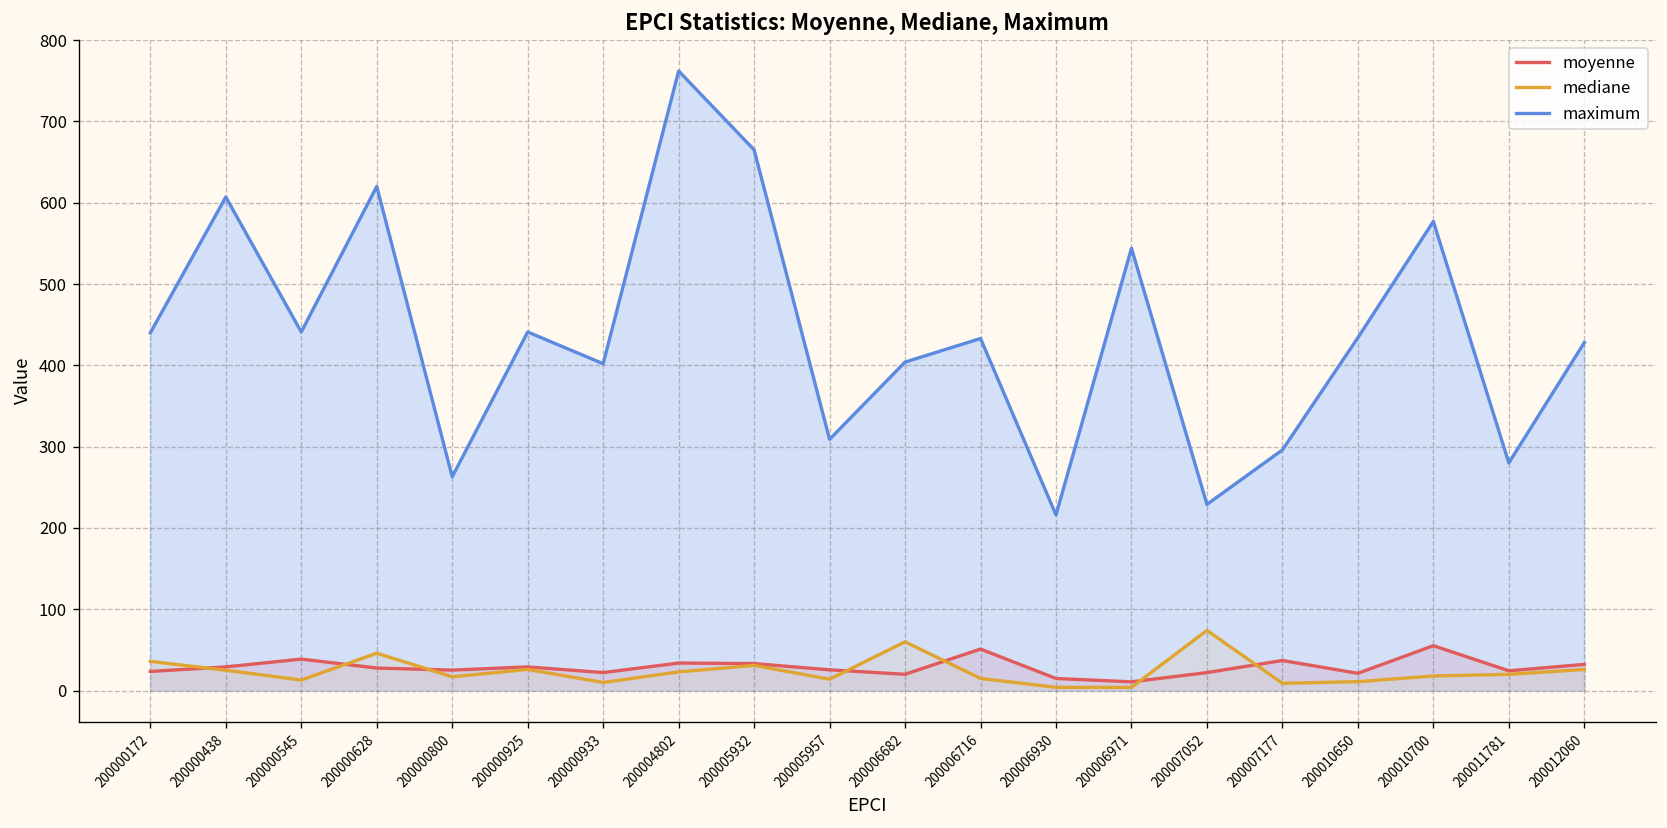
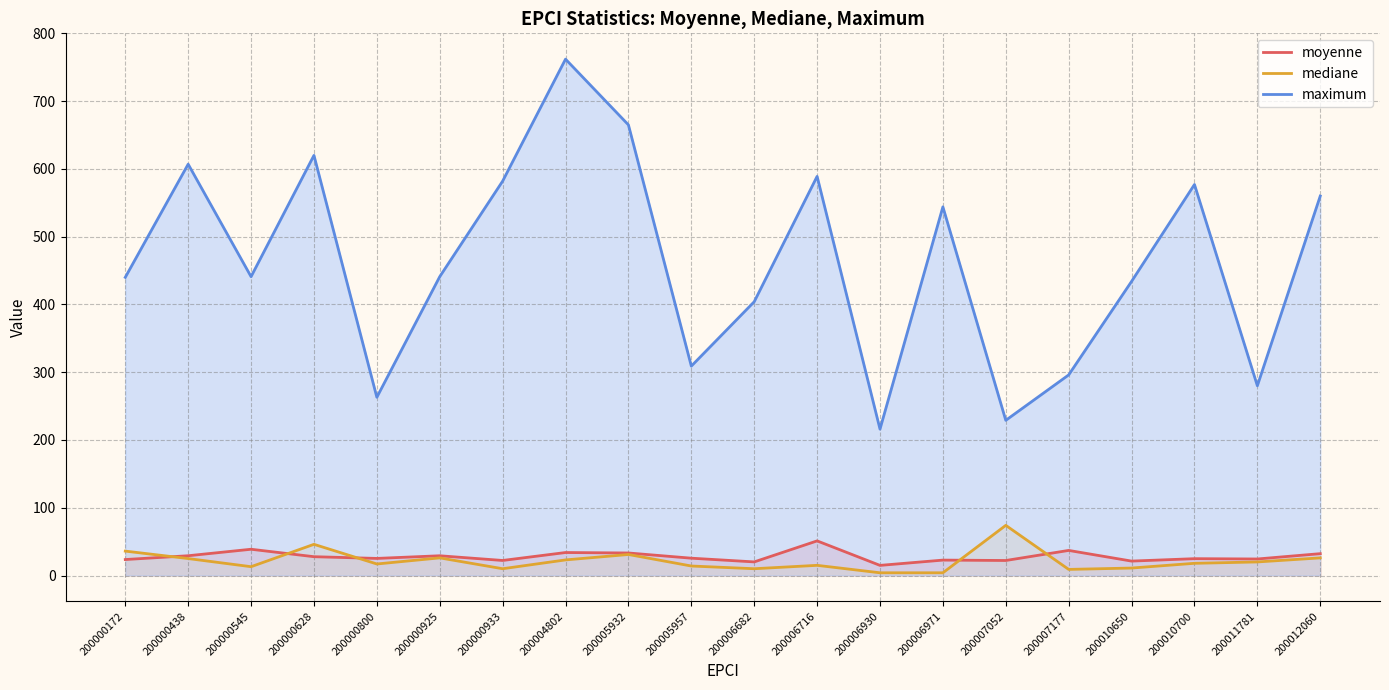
  {
    "moyenne": {
      "200000172": 20,
      "200000438": 30,
      "200000545": 40,
      "200000628": 30,
      "200000800": 30,
      "200000933": 20,
      "200004802": 30,
      "200005957": 30,
      "200006682": 20,
      "200006716": 50,
      "200006930": 10,
-     "200006971": 10,
+     "200006971": 20,
      "200007052": 20,
      "200007177": 40,
      "200010650": 20,
-     "200010700": 60,
+     "200010700": 20,
      "200011781": 20,
      "200012060": 30
    },
    "mediane": {
      "200000172": 40,
      "200000438": 30,
      "200000545": 10,
      "200000628": 50,
      "200000800": 20,
      "200000933": 10,
      "200004802": 20,
      "200005957": 10,
-     "200006682": 60,
+     "200006682": 10,
      "200006716": 20,
      "200006930": 0,
      "200006971": 0,
      "200007052": 70,
      "200007177": 10,
      "200010650": 10,
      "200010700": 20,
      "200011781": 20,
      "200012060": 30
    },
    "maximum": {
      "200000172": 440,
      "200000438": 610,
      "200000545": 440,
      "200000628": 620,
      "200000800": 260,
      "200000925": 440,
-     "200000933": 400,
+     "200000933": 580,
      "200004802": 760,
      "200005932": 670,
      "200005957": 310,
      "200006682": 400,
-     "200006716": 430,
+     "200006716": 590,
      "200006930": 220,
      "200006971": 540,
      "200007052": 230,
      "200007177": 300,
      "200010650": 430,
      "200010700": 580,
      "200011781": 280,
-     "200012060": 430
+     "200012060": 560
    }
  }
